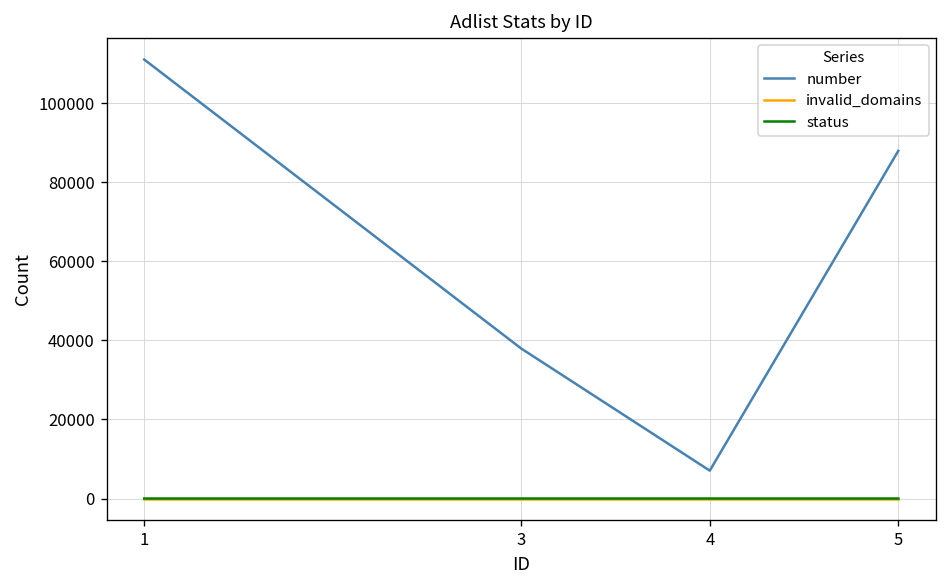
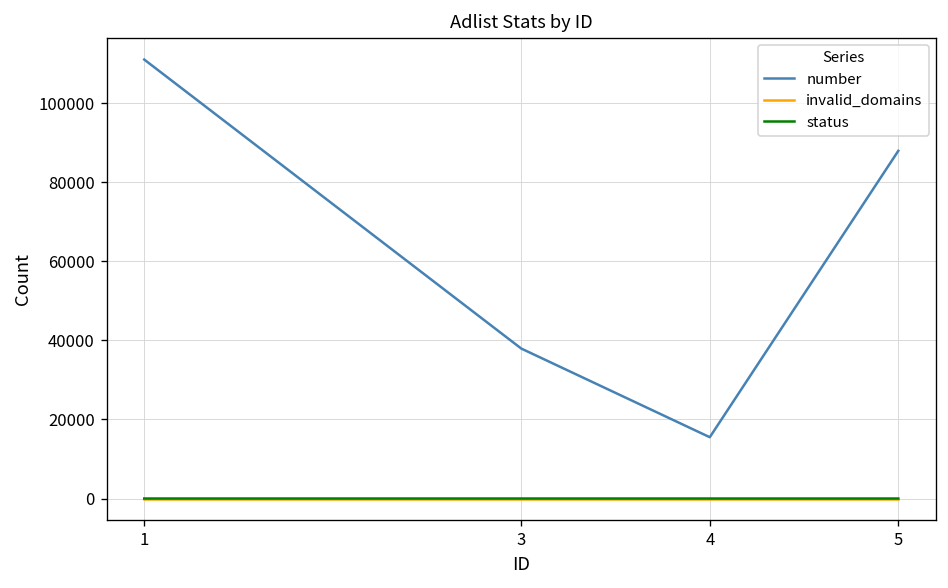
  {
    "number": {
      "1": 111000,
      "3": 38000,
-     "4": 7000,
+     "4": 16000,
      "5": 88000
    },
    "status": {
      "1": 0,
      "3": 0,
      "4": 0,
      "5": 0
    }
  }
